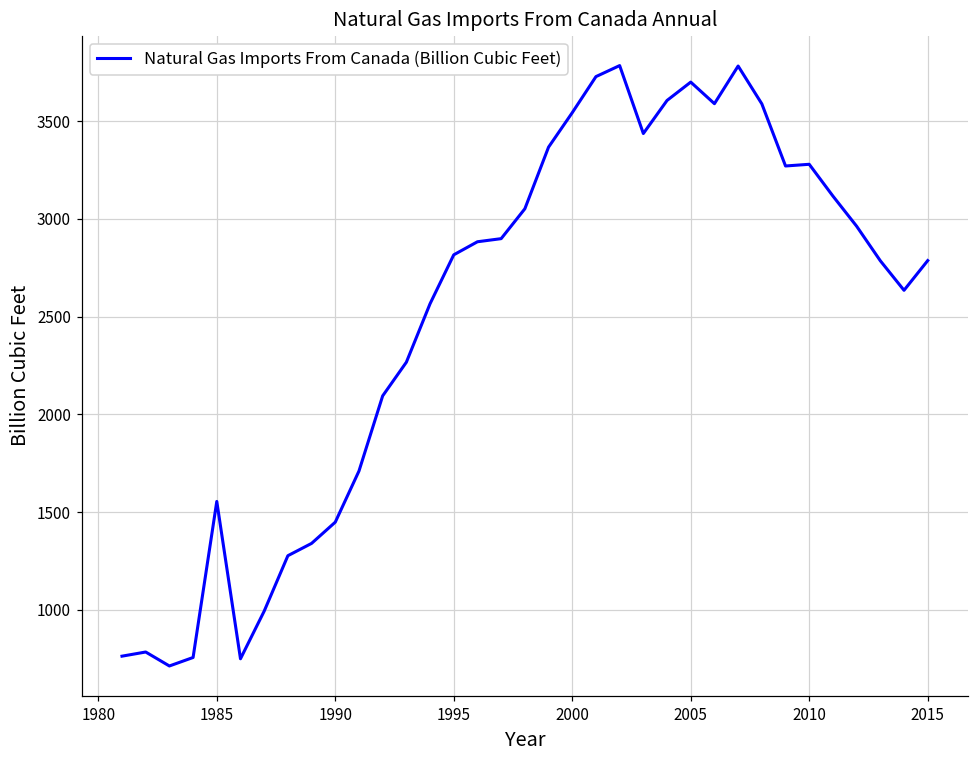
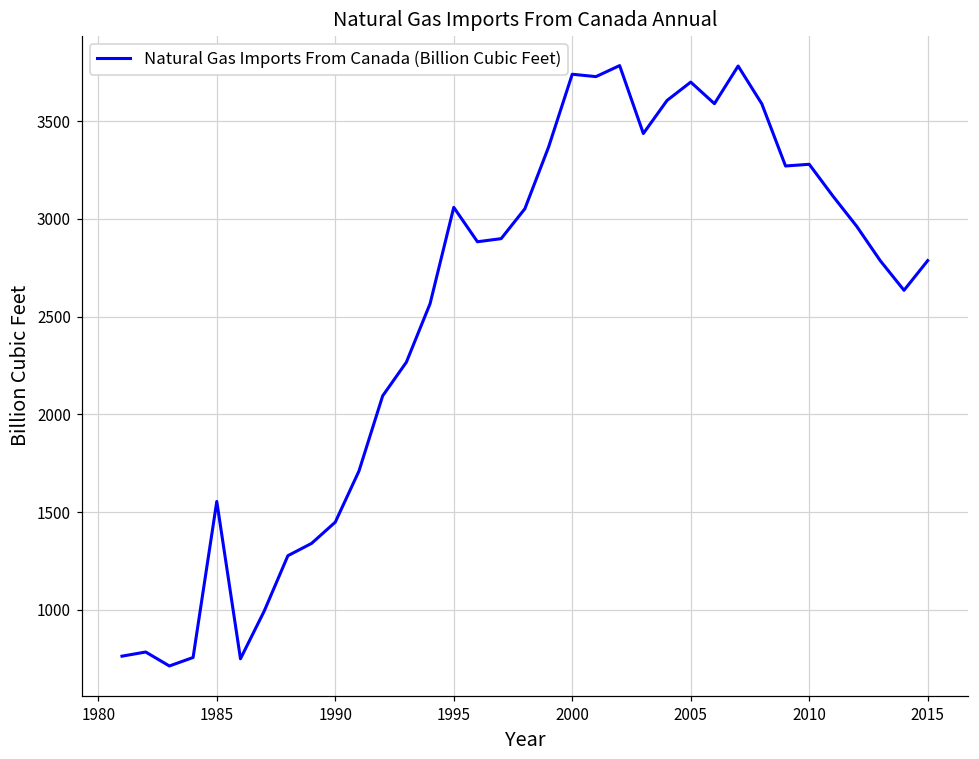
  {
    "1985": 1550,
    "1990": 1450,
-   "1995": 2820,
-   "2000": 3540,
+   "1995": 3060,
+   "2000": 3740,
    "2005": 3700,
    "2010": 3280,
    "2015": 2790
  }
